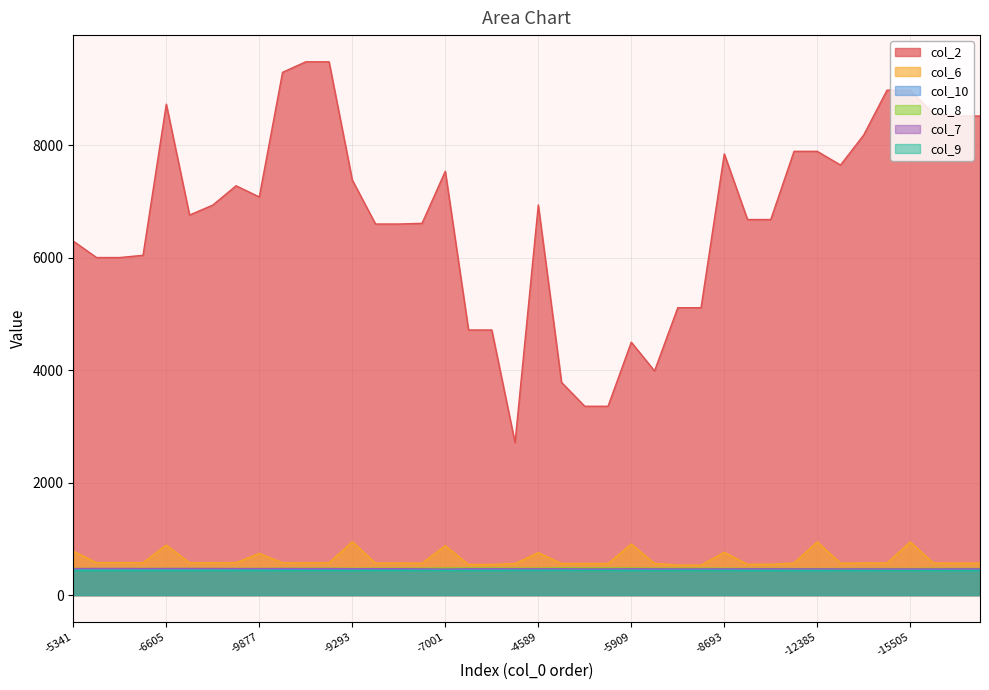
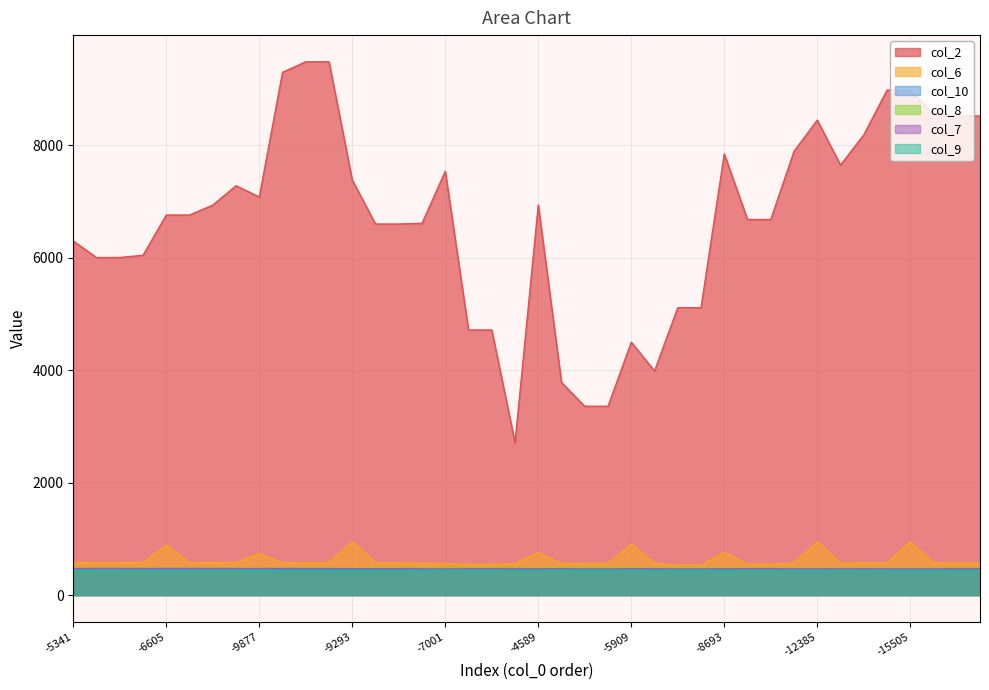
  {
    "col_2": {
      "-5341": 6300,
-     "-6605": 8700,
+     "-6605": 6800,
      "-9877": 7100,
      "-9293": 7400,
      "-7001": 7500,
      "-4589": 6900,
      "-5909": 4500,
      "-8693": 7800,
-     "-12385": 7900
+     "-12385": 8400
    },
    "col_6": {
-     "-5341": 800,
+     "-5341": 600,
      "-6605": 900,
      "-9877": 700,
      "-9293": 900,
-     "-7001": 900,
+     "-7001": 600,
      "-4589": 800,
      "-5909": 900,
      "-8693": 800,
      "-12385": 900,
      "-15505": 900
    }
  }
